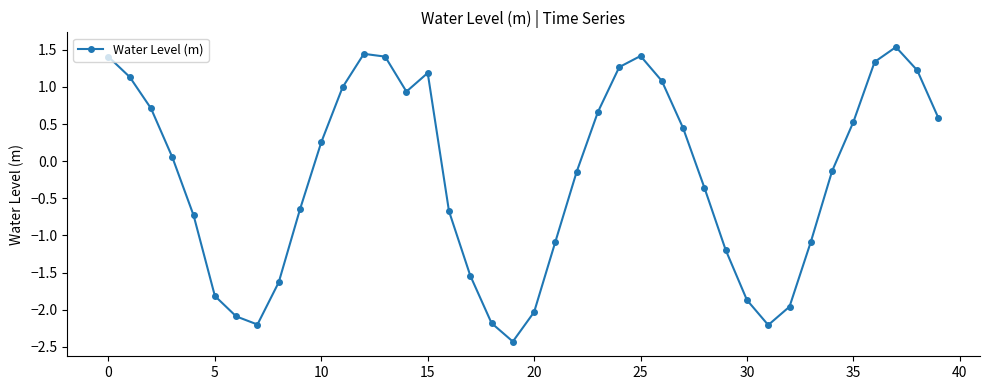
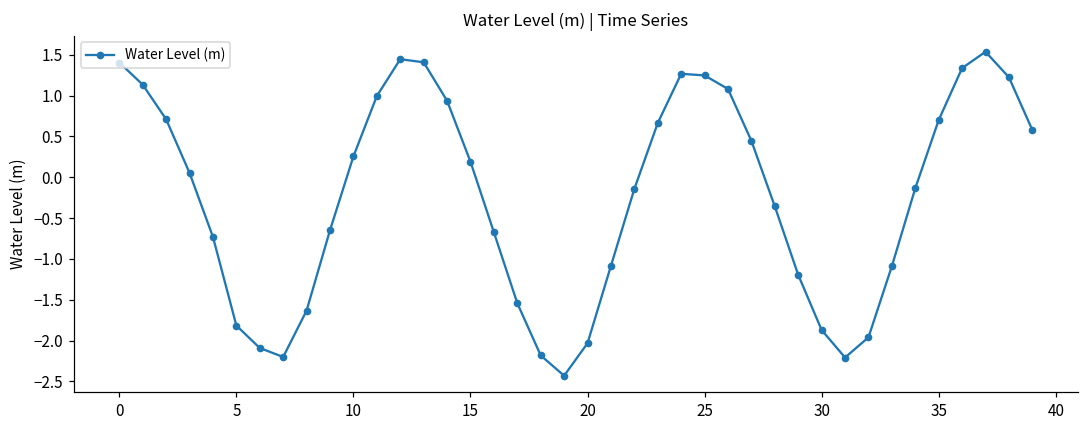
  {
    "5": -1.8,
    "10": 0.3,
-   "15": 1.2,
+   "15": 0.2,
    "20": -2.0,
-   "25": 1.4,
+   "25": 1.2,
    "30": -1.9,
-   "35": 0.5
+   "35": 0.7
  }
